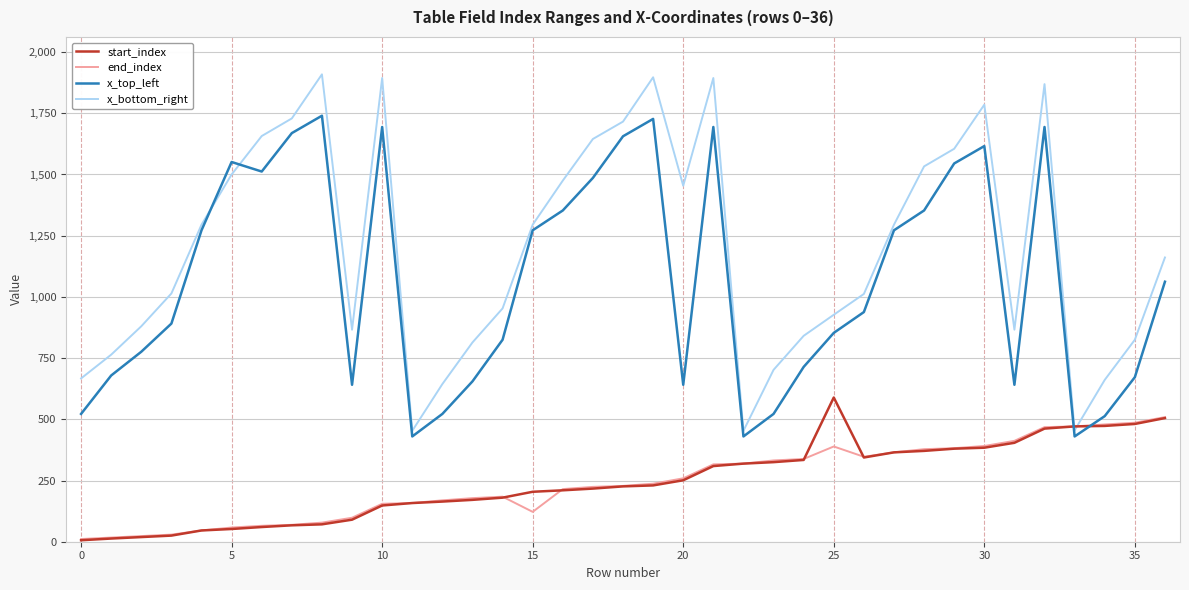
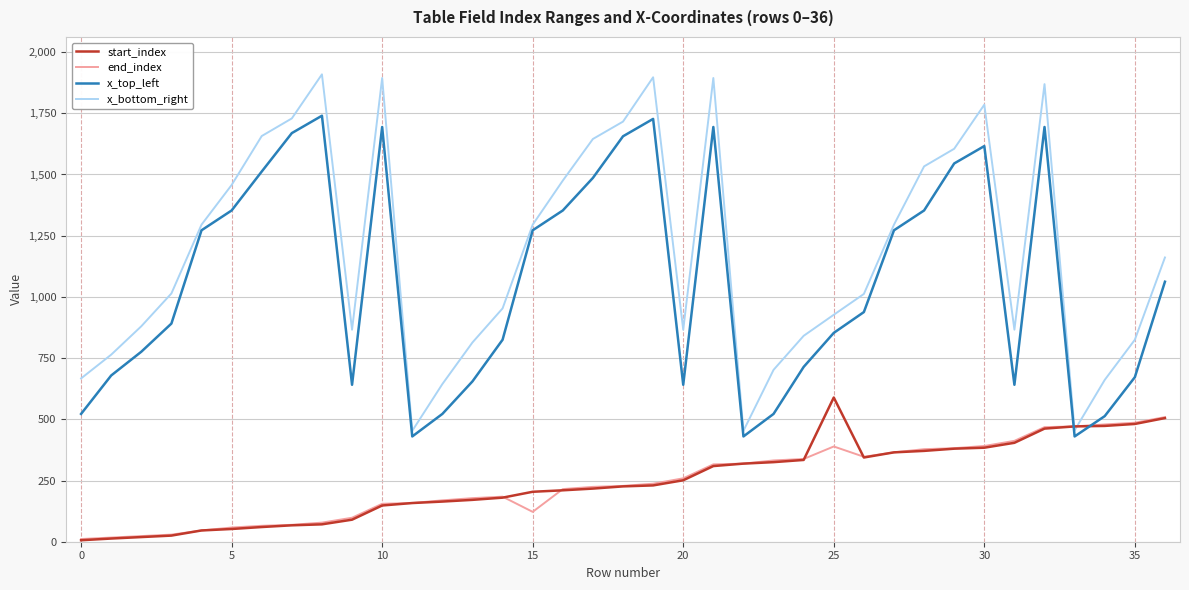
  {
    "start_index": {
      "15": "200",
      "25": "590"
    },
    "end_index": {
      "15": "120",
      "25": "390"
    },
    "x_top_left": {
      "0": "520",
-     "5": "1,550",
+     "5": "1,350",
      "10": "1,690",
      "15": "1,270",
      "20": "640",
      "25": "850",
      "30": "1,620",
      "35": "670"
    },
    "x_bottom_right": {
      "0": "670",
-     "5": "1,500",
+     "5": "1,460",
      "10": "1,890",
      "15": "1,300",
-     "20": "1,450",
+     "20": "870",
      "25": "930",
      "30": "1,790",
      "35": "830"
    }
  }
